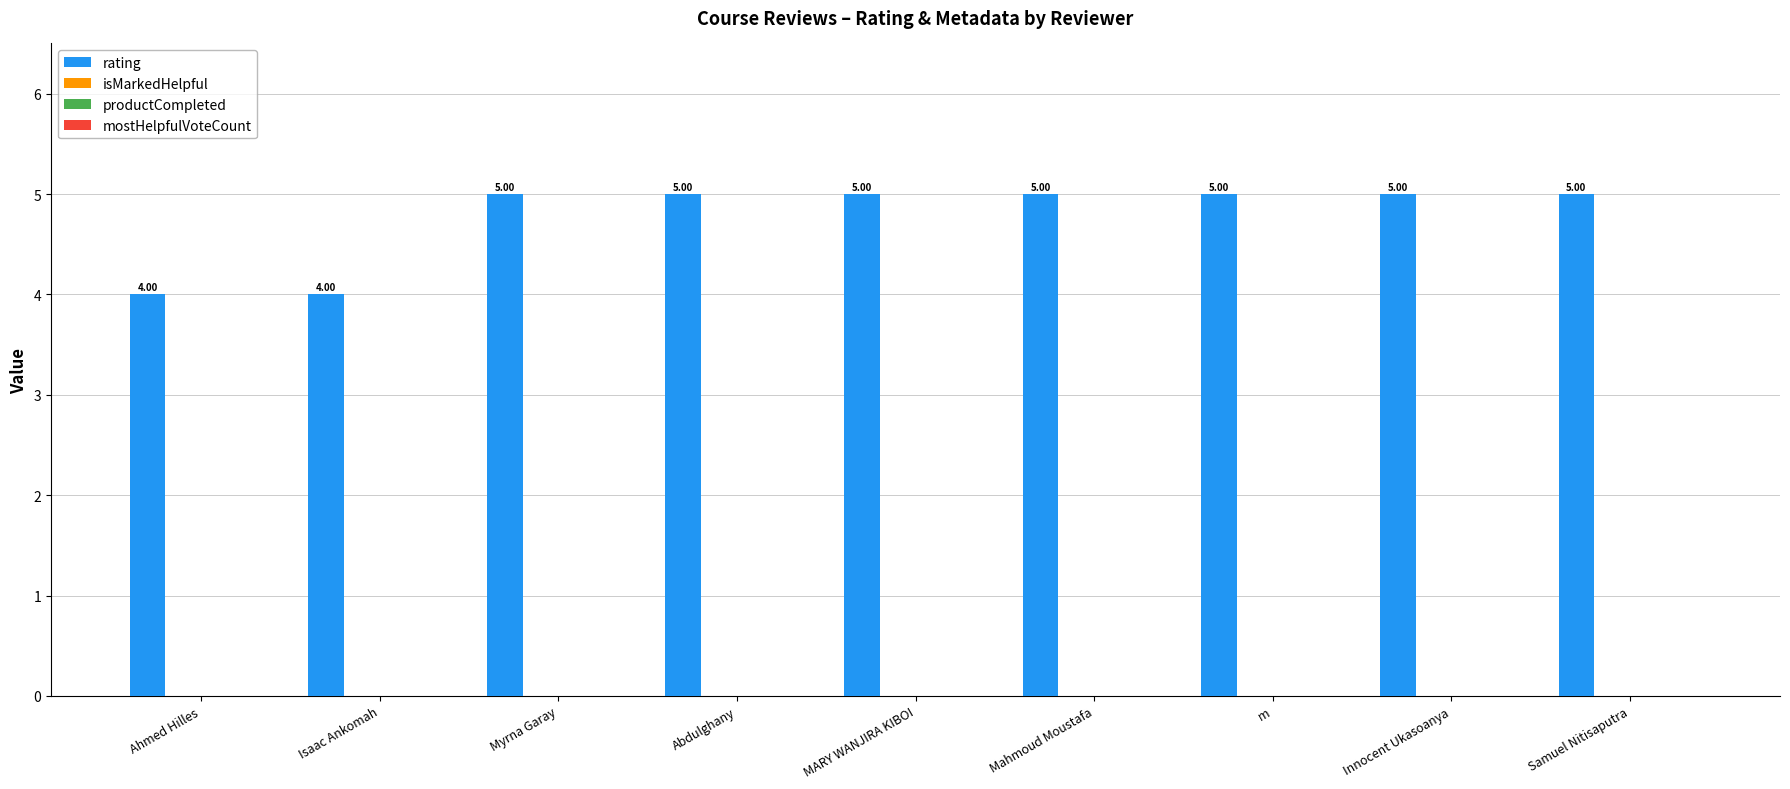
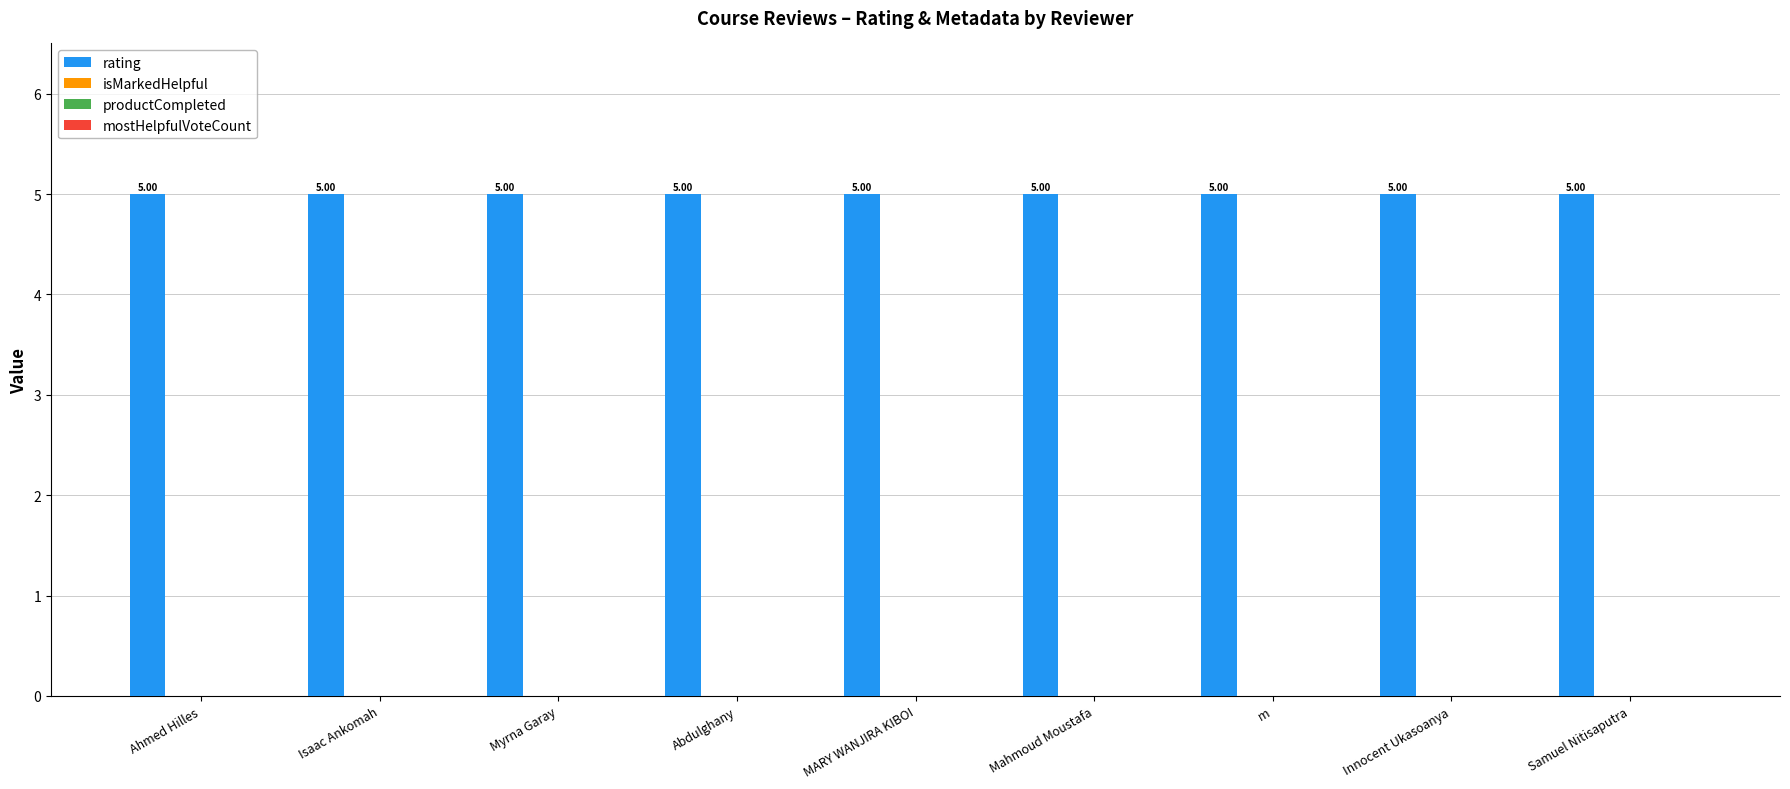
  {
    "rating": {
-     "Ahmed Hilles": 4.00,
-     "Isaac Ankomah": 4.00,
+     "Ahmed Hilles": 5.00,
+     "Isaac Ankomah": 5.00,
      "Myrna Garay": 5.00,
      "Abdulghany": 5.00,
      "MARY WANJIRA KIBOI": 5.00,
      "Mahmoud Moustafa": 5.00,
      "m": 5.00,
      "Innocent Ukasoanya": 5.00,
      "Samuel Nitisaputra": 5.00
    },
    "isMarkedHelpful": {
      "Ahmed Hilles": 0.00,
      "Isaac Ankomah": 0.00,
      "Myrna Garay": 0.00,
      "Abdulghany": 0.00,
      "MARY WANJIRA KIBOI": 0.00,
      "Mahmoud Moustafa": 0.00,
      "m": 0.00,
      "Innocent Ukasoanya": 0.00,
      "Samuel Nitisaputra": 0.00
    },
    "productCompleted": {
      "Ahmed Hilles": 0.00,
      "Isaac Ankomah": 0.00,
      "Myrna Garay": 0.00,
      "Abdulghany": 0.00,
      "MARY WANJIRA KIBOI": 0.00,
      "Mahmoud Moustafa": 0.00,
      "m": 0.00,
      "Innocent Ukasoanya": 0.00,
      "Samuel Nitisaputra": 0.00
    },
    "mostHelpfulVoteCount": {
      "Ahmed Hilles": 0.00,
      "Isaac Ankomah": 0.00,
      "Myrna Garay": 0.00,
      "Abdulghany": 0.00,
      "MARY WANJIRA KIBOI": 0.00,
      "Mahmoud Moustafa": 0.00,
      "m": 0.00,
      "Innocent Ukasoanya": 0.00,
      "Samuel Nitisaputra": 0.00
    }
  }
